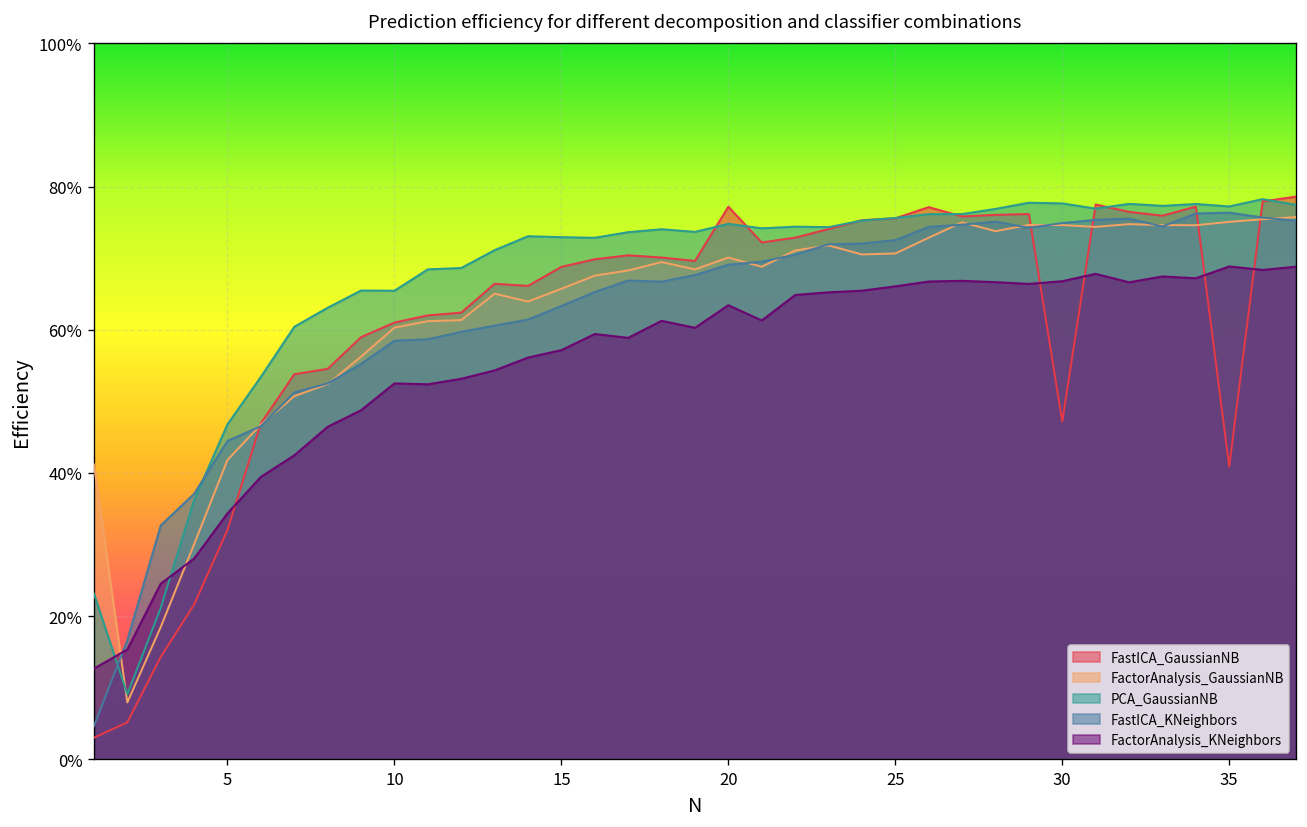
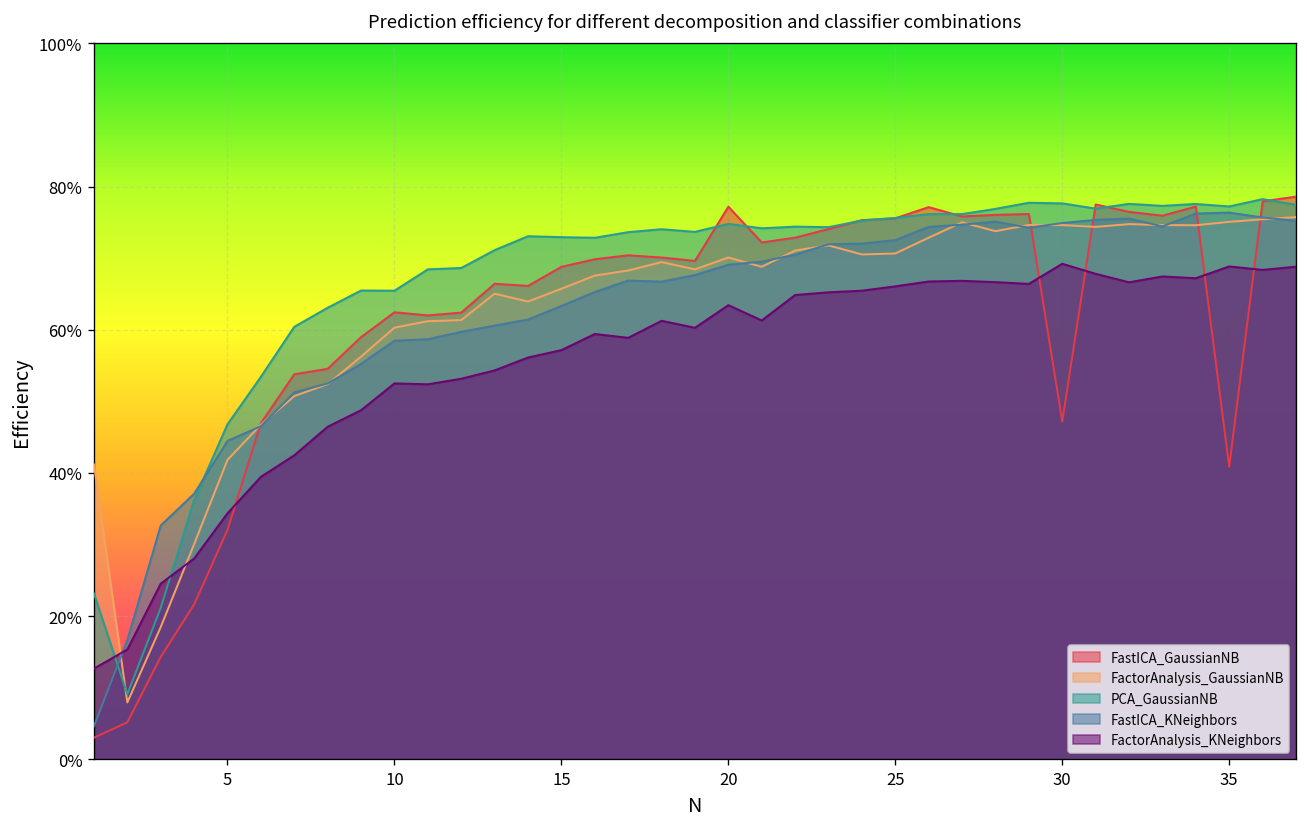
  {
    "FastICA_GaussianNB": {
      "5": "32%",
-     "10": "61%",
+     "10": "62%",
      "15": "69%",
      "20": "77%",
      "30": "47%",
      "35": "41%"
    },
    "FactorAnalysis_GaussianNB": {
      "5": "42%",
      "10": "60%",
      "15": "66%",
      "20": "70%",
      "25": "71%",
      "35": "75%"
    },
    "FactorAnalysis_KNeighbors": {
      "5": "34%",
      "10": "53%",
      "15": "57%",
      "20": "63%",
      "25": "66%",
-     "30": "67%",
+     "30": "69%",
      "35": "69%"
    }
  }
